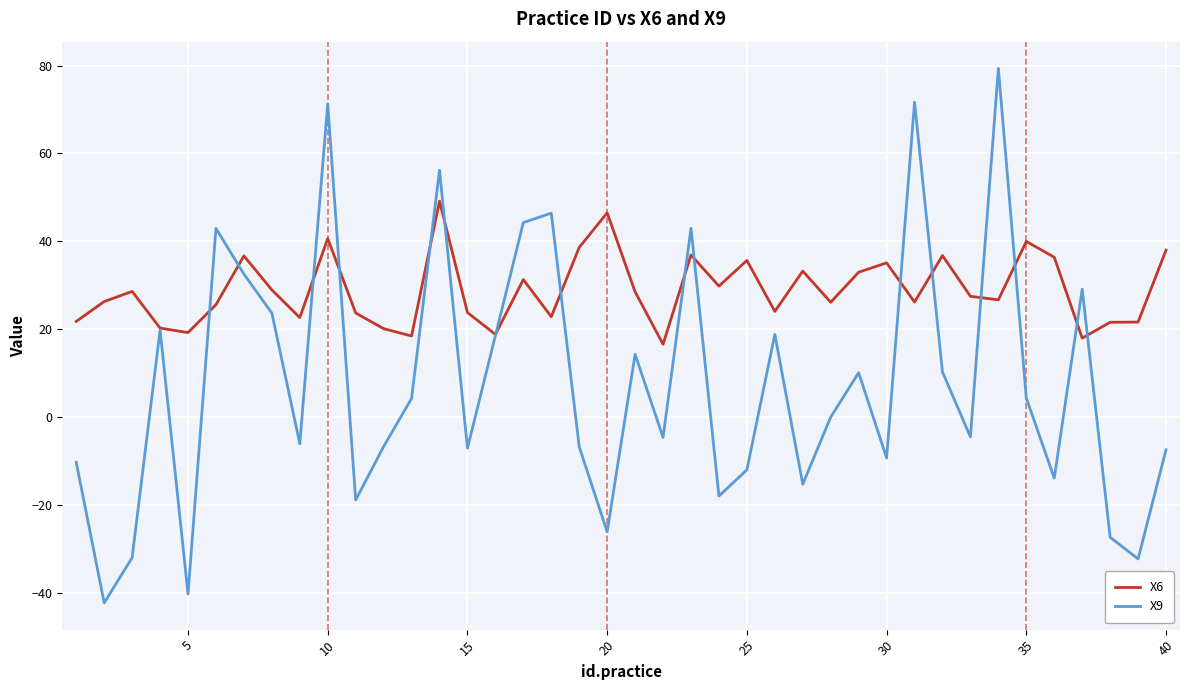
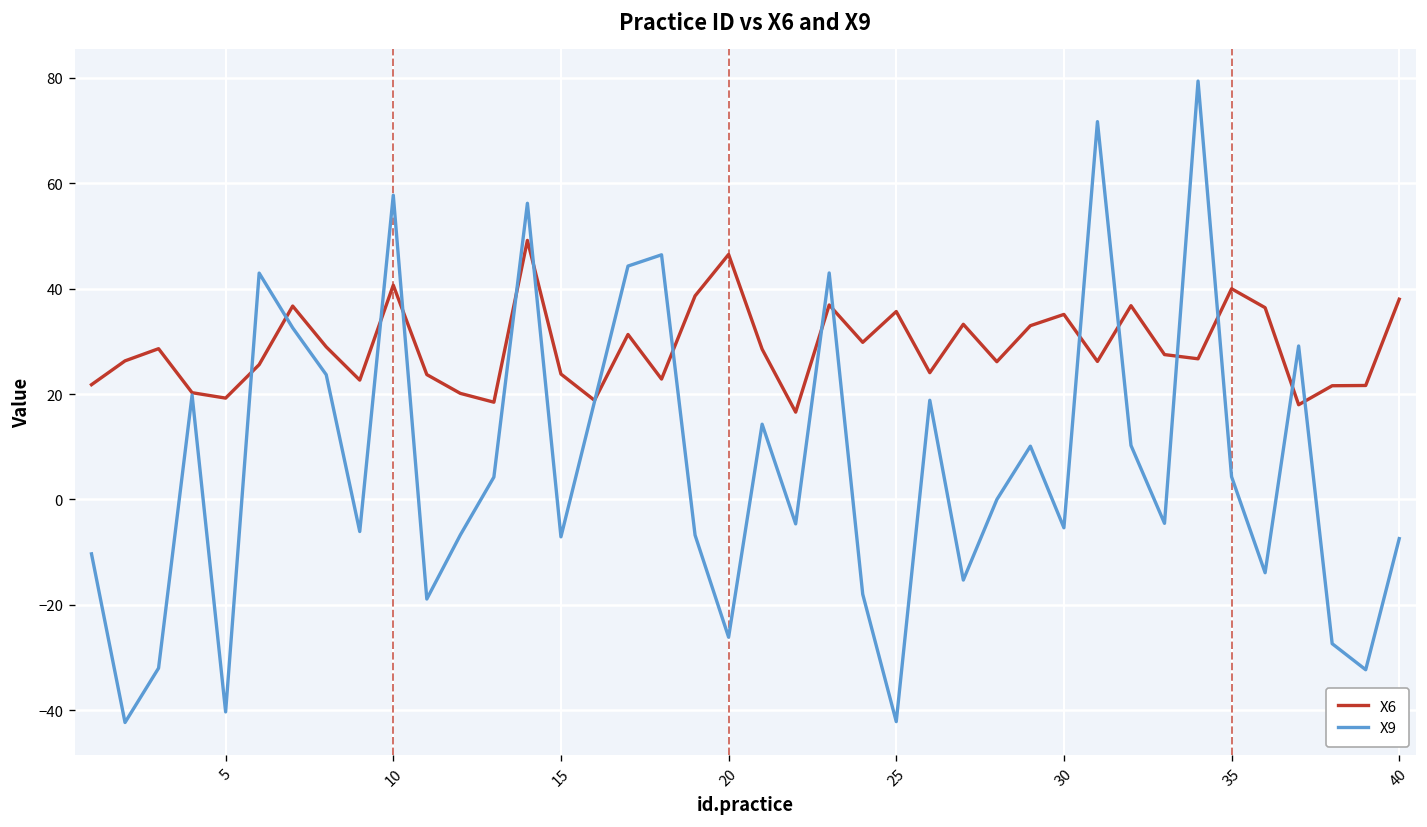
  {
    "X6": {
      "5": 19,
      "10": 41,
      "15": 24,
      "20": 46,
      "25": 36,
      "30": 35,
      "35": 40,
      "40": 38
    },
    "X9": {
      "5": -40,
-     "10": 71,
+     "10": 58,
      "15": -7,
      "20": -26,
-     "25": -12,
-     "30": -9,
+     "25": -42,
+     "30": -5,
      "35": 4,
      "40": -7
    }
  }
